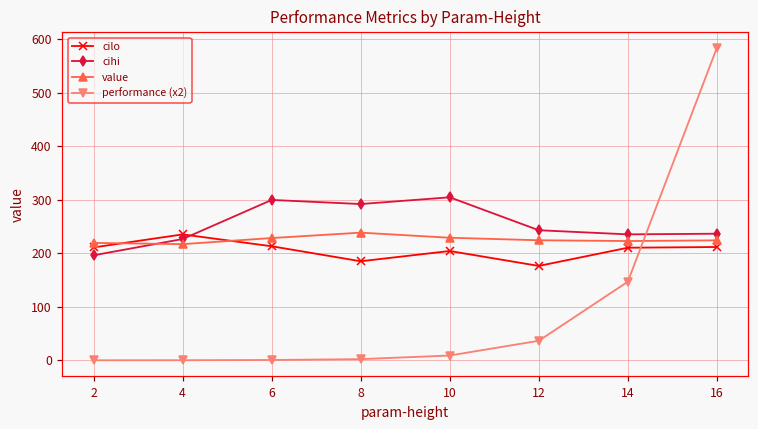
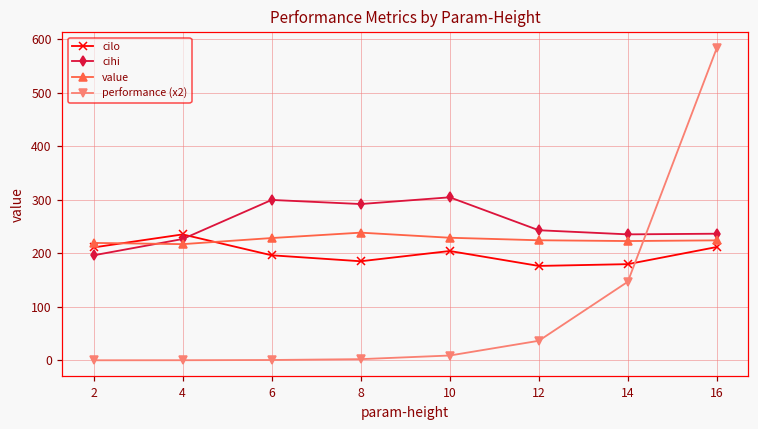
  {
    "cilo": {
      "2": 210,
      "4": 240,
-     "6": 210,
+     "6": 200,
      "8": 190,
      "10": 200,
      "12": 180,
-     "14": 210,
+     "14": 180,
      "16": 210
    },
    "cihi": {
      "2": 200,
      "4": 230,
      "6": 300,
      "8": 290,
      "10": 300,
      "12": 240,
      "14": 240,
      "16": 240
    }
  }
